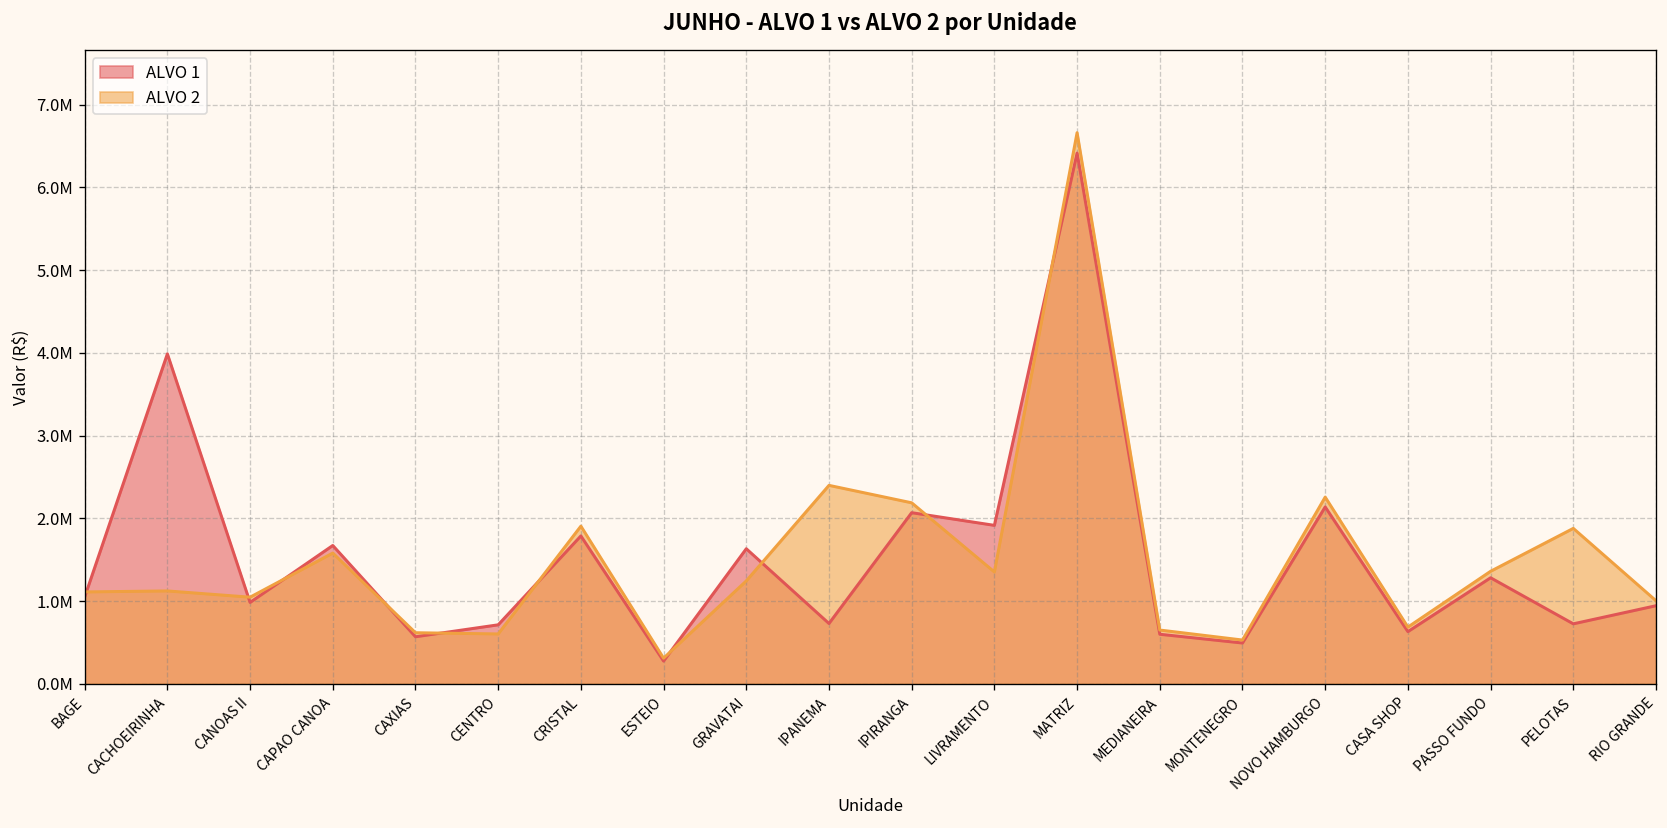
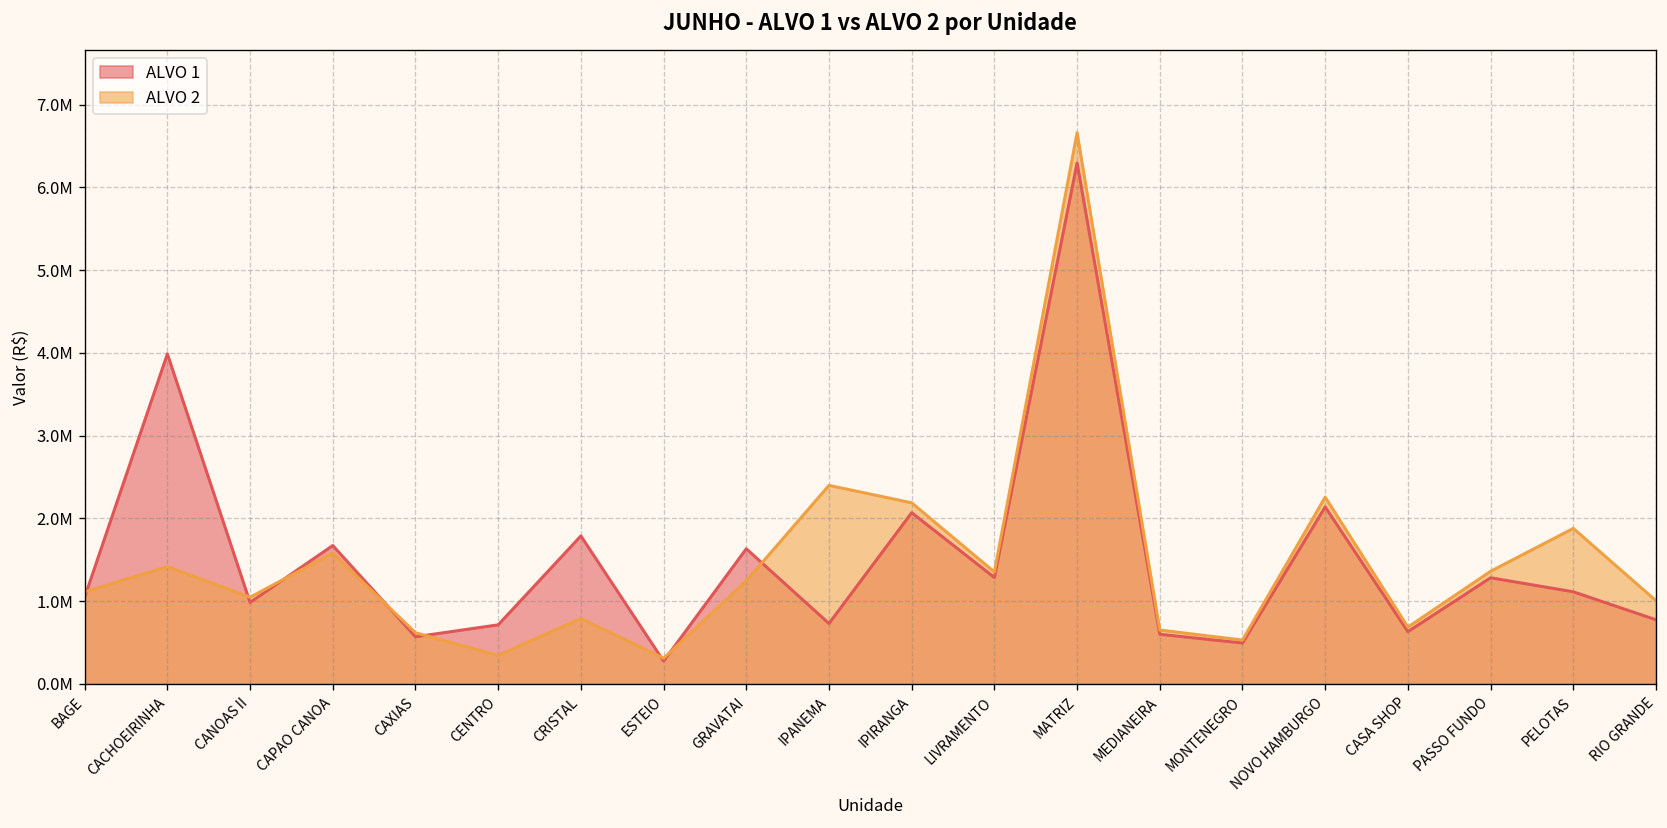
  {
    "ALVO 1": {
      "BAGE": 1000000,
      "CACHOEIRINHA": 4000000,
      "CANOAS II": 1000000,
      "CAPAO CANOA": 1700000,
      "CAXIAS": 600000,
      "CENTRO": 700000,
      "CRISTAL": 1800000,
      "GRAVATAI": 1600000,
      "IPANEMA": 700000,
      "IPIRANGA": 2100000,
-     "LIVRAMENTO": 1900000,
-     "MATRIZ": 6400000,
+     "LIVRAMENTO": 1300000,
+     "MATRIZ": 6300000,
      "MEDIANEIRA": 600000,
      "NOVO HAMBURGO": 2100000,
      "CASA SHOP": 600000,
      "PASSO FUNDO": 1300000,
-     "PELOTAS": 700000,
-     "RIO GRANDE": 900000
+     "PELOTAS": 1100000,
+     "RIO GRANDE": 800000
    },
    "ALVO 2": {
      "BAGE": 1100000,
-     "CACHOEIRINHA": 1100000,
+     "CACHOEIRINHA": 1400000,
      "CANOAS II": 1000000,
      "CAPAO CANOA": 1600000,
      "CAXIAS": 600000,
-     "CENTRO": 600000,
-     "CRISTAL": 1900000,
+     "CENTRO": 300000,
+     "CRISTAL": 800000,
      "GRAVATAI": 1200000,
      "IPANEMA": 2400000,
      "IPIRANGA": 2200000,
      "LIVRAMENTO": 1400000,
      "MATRIZ": 6700000,
      "MEDIANEIRA": 700000,
      "NOVO HAMBURGO": 2300000,
      "CASA SHOP": 700000,
      "PASSO FUNDO": 1400000,
      "PELOTAS": 1900000,
      "RIO GRANDE": 1000000
    }
  }
